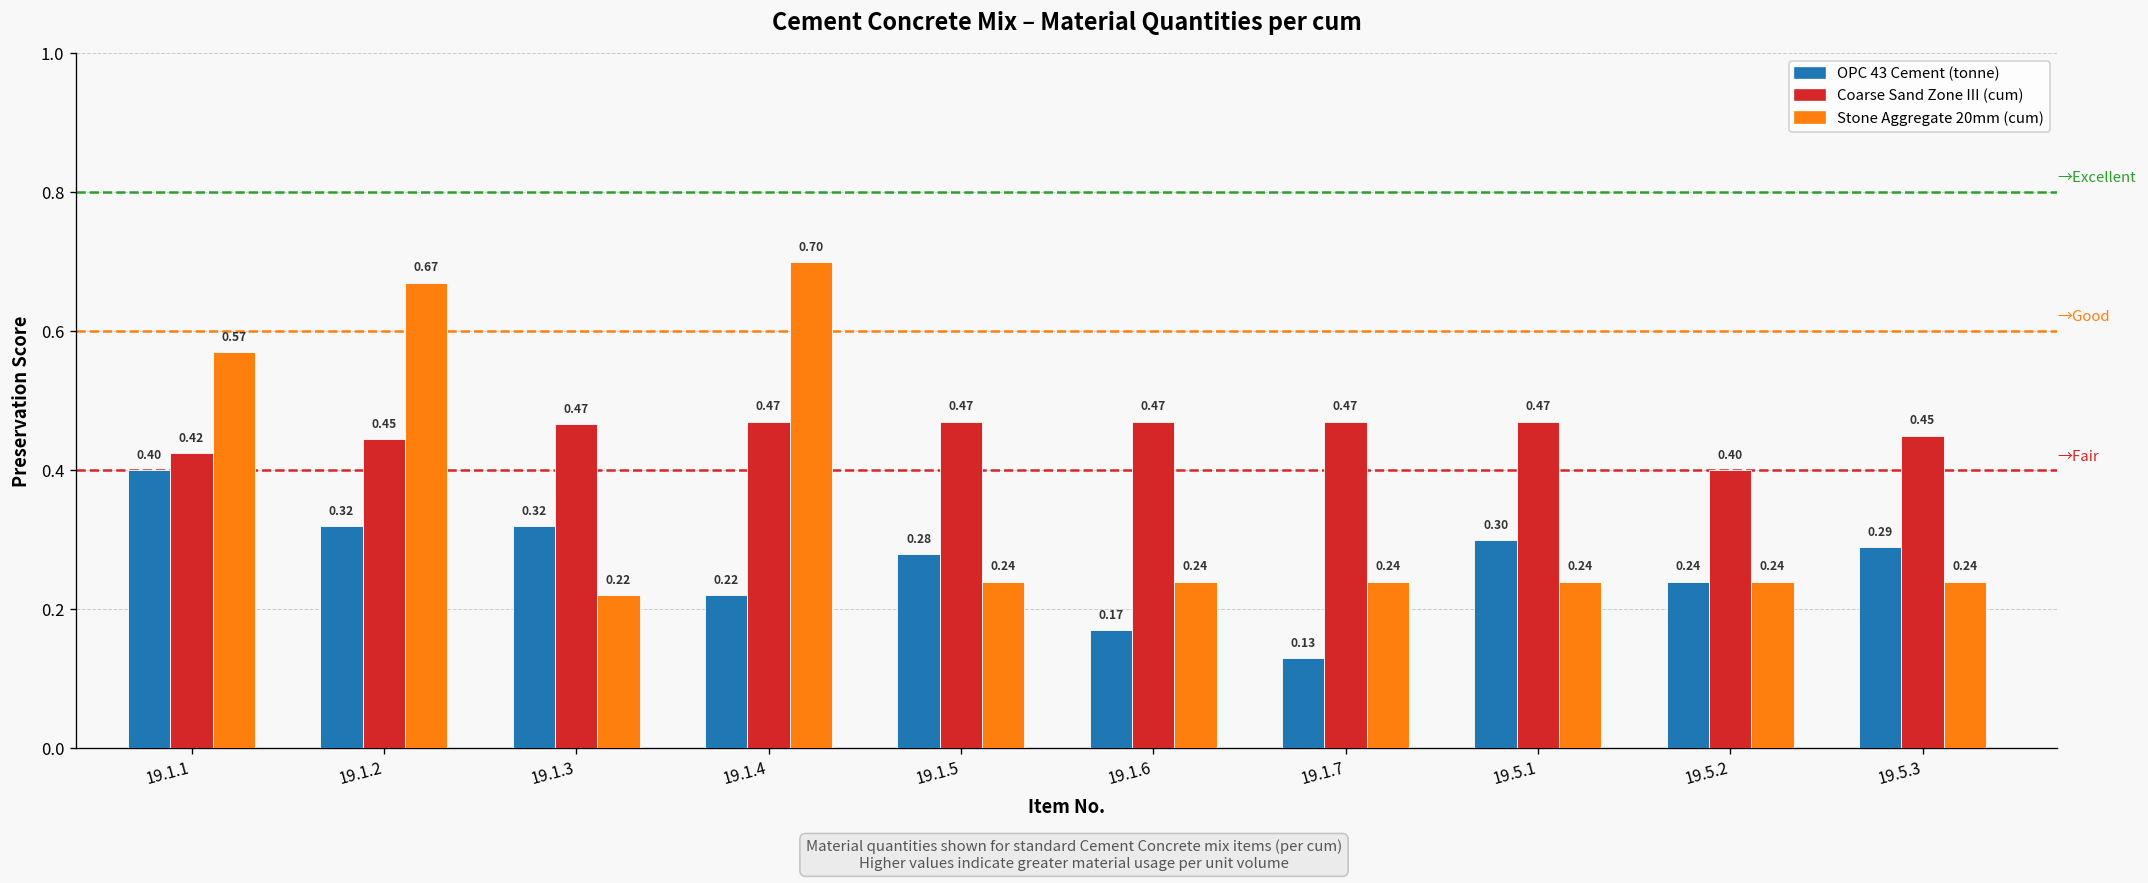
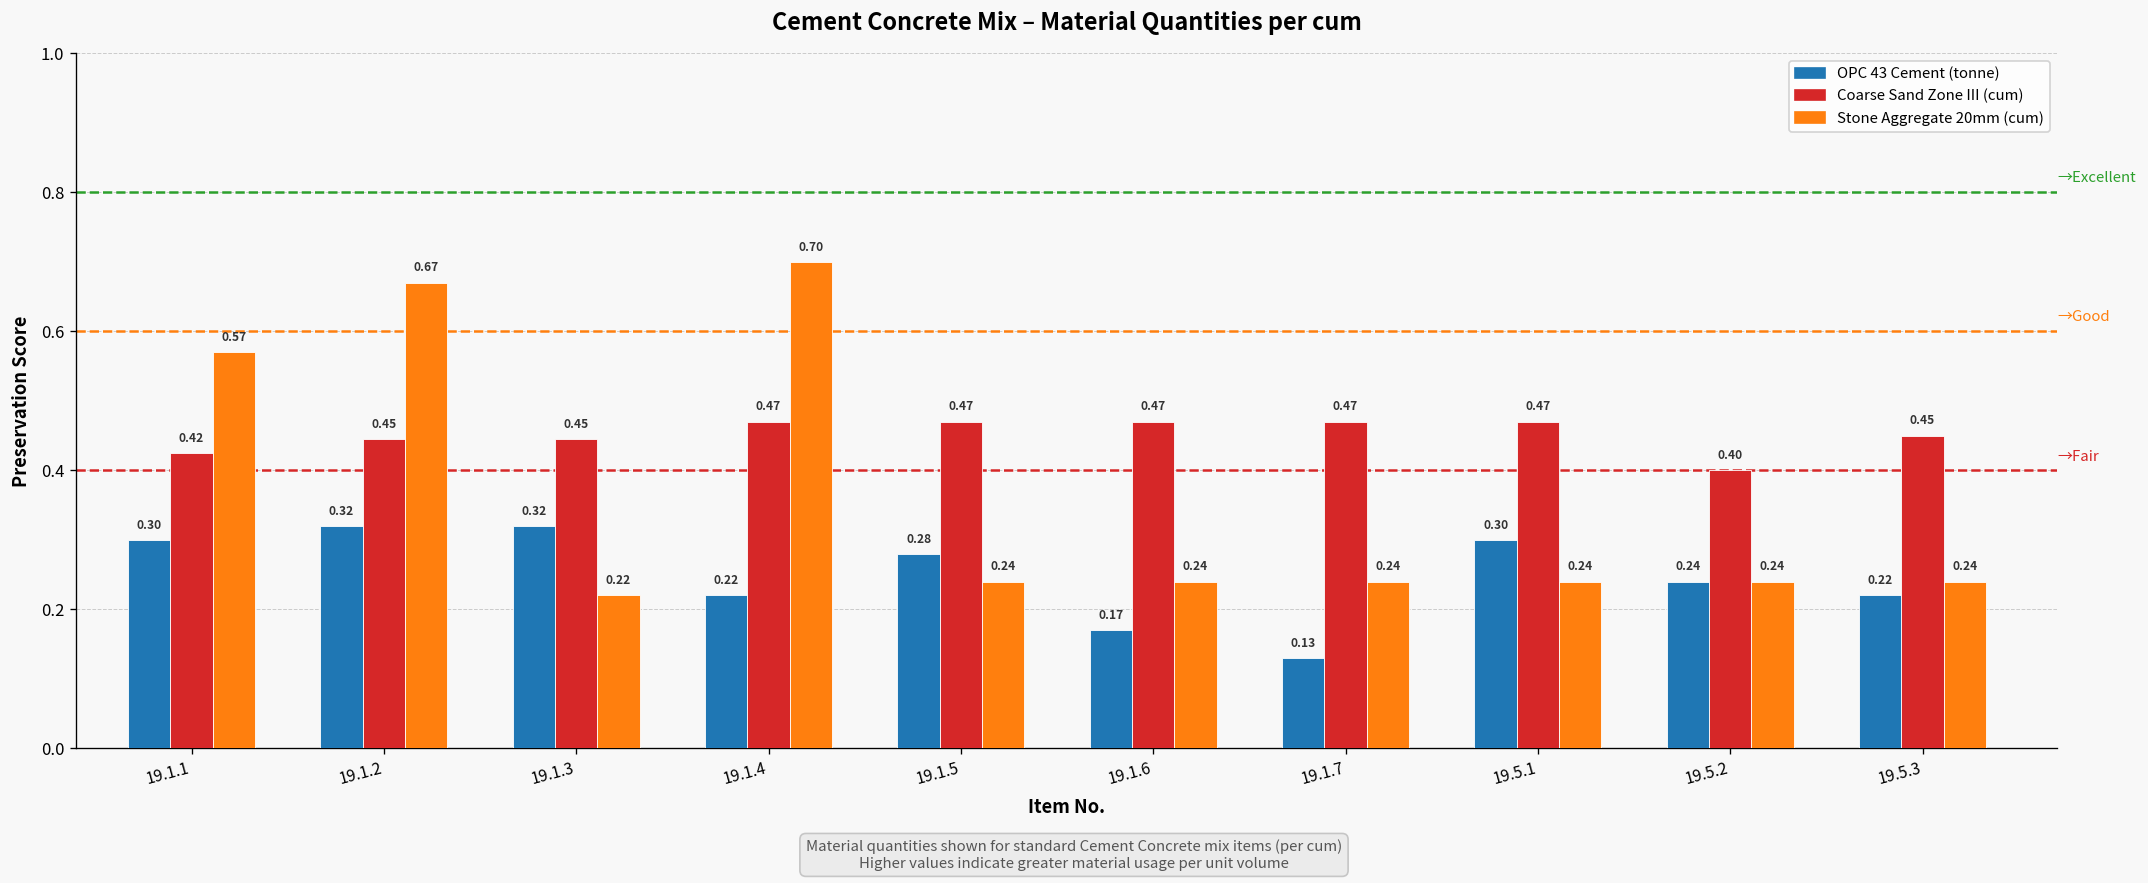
  {
    "OPC 43 Cement (tonne)": {
-     "19.1.1": 0.40,
+     "19.1.1": 0.30,
      "19.1.2": 0.32,
      "19.1.3": 0.32,
      "19.1.4": 0.22,
      "19.1.5": 0.28,
      "19.1.6": 0.17,
      "19.1.7": 0.13,
      "19.5.1": 0.30,
      "19.5.2": 0.24,
-     "19.5.3": 0.29
+     "19.5.3": 0.22
    },
    "Coarse Sand Zone III (cum)": {
      "19.1.1": 0.42,
      "19.1.2": 0.45,
-     "19.1.3": 0.47,
+     "19.1.3": 0.45,
      "19.1.4": 0.47,
      "19.1.5": 0.47,
      "19.1.6": 0.47,
      "19.1.7": 0.47,
      "19.5.1": 0.47,
      "19.5.2": 0.40,
      "19.5.3": 0.45
    },
    "Stone Aggregate 20mm (cum)": {
      "19.1.1": 0.57,
      "19.1.2": 0.67,
      "19.1.3": 0.22,
      "19.1.4": 0.70,
      "19.1.5": 0.24,
      "19.1.6": 0.24,
      "19.1.7": 0.24,
      "19.5.1": 0.24,
      "19.5.2": 0.24,
      "19.5.3": 0.24
    }
  }
